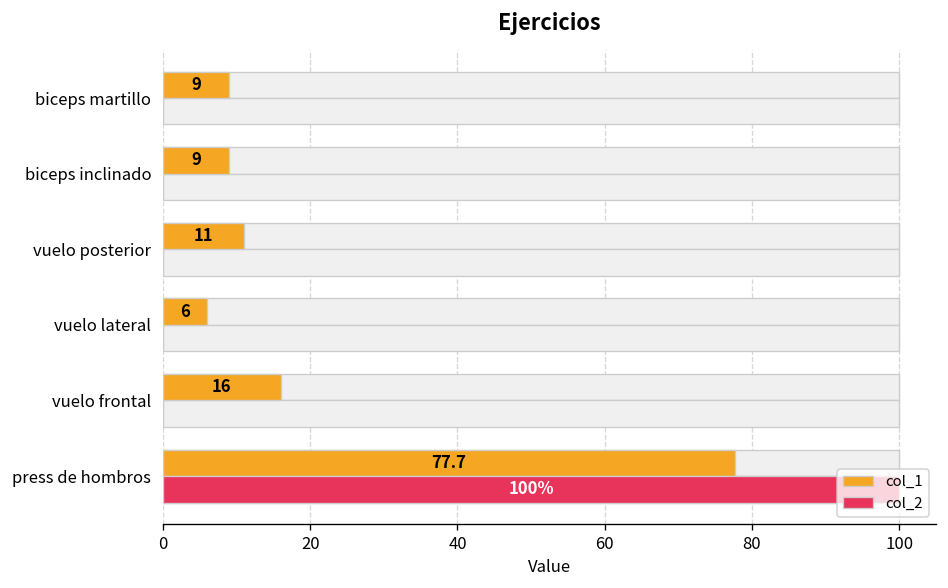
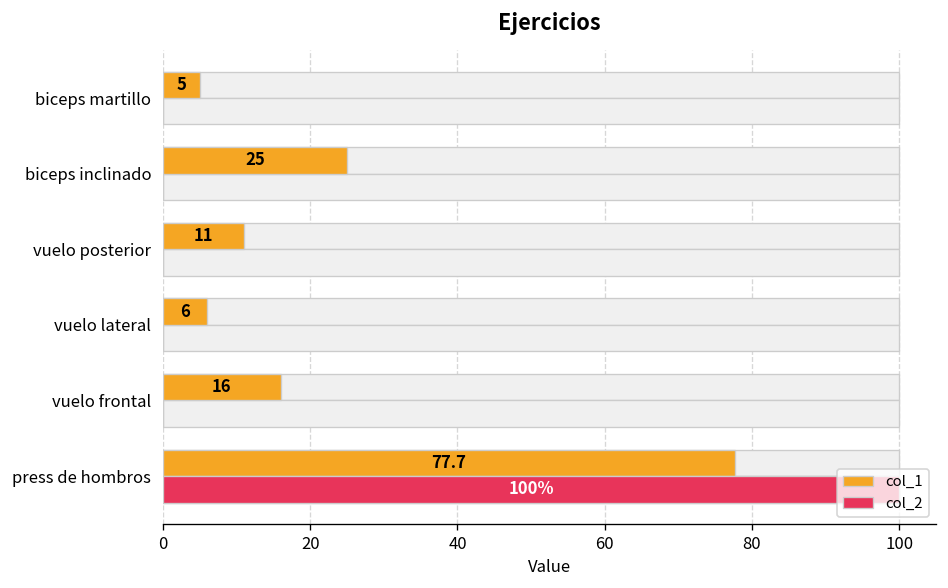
  {
    "col_1": {
-     "biceps martillo": 9,
-     "biceps inclinado": 9
+     "biceps martillo": 5,
+     "biceps inclinado": 25
    },
    "col_2": {
      "biceps martillo": 0,
      "biceps inclinado": 0,
      "vuelo posterior": 0,
      "vuelo lateral": 0,
      "vuelo frontal": 0
    }
  }
